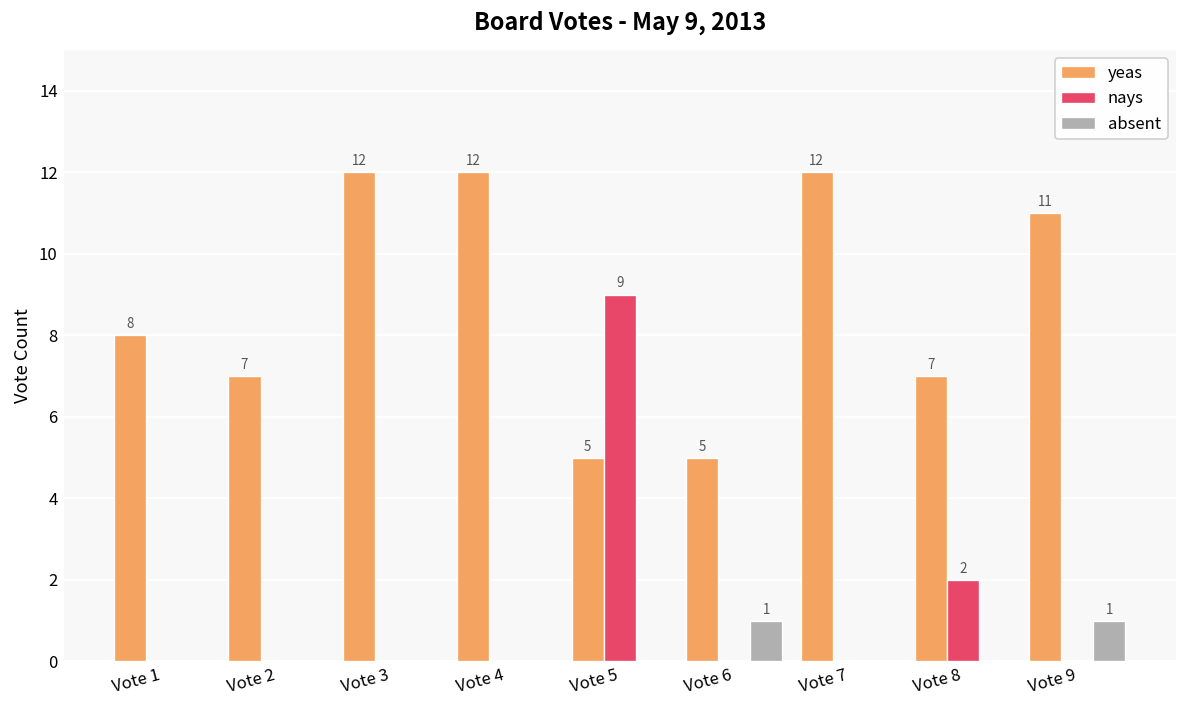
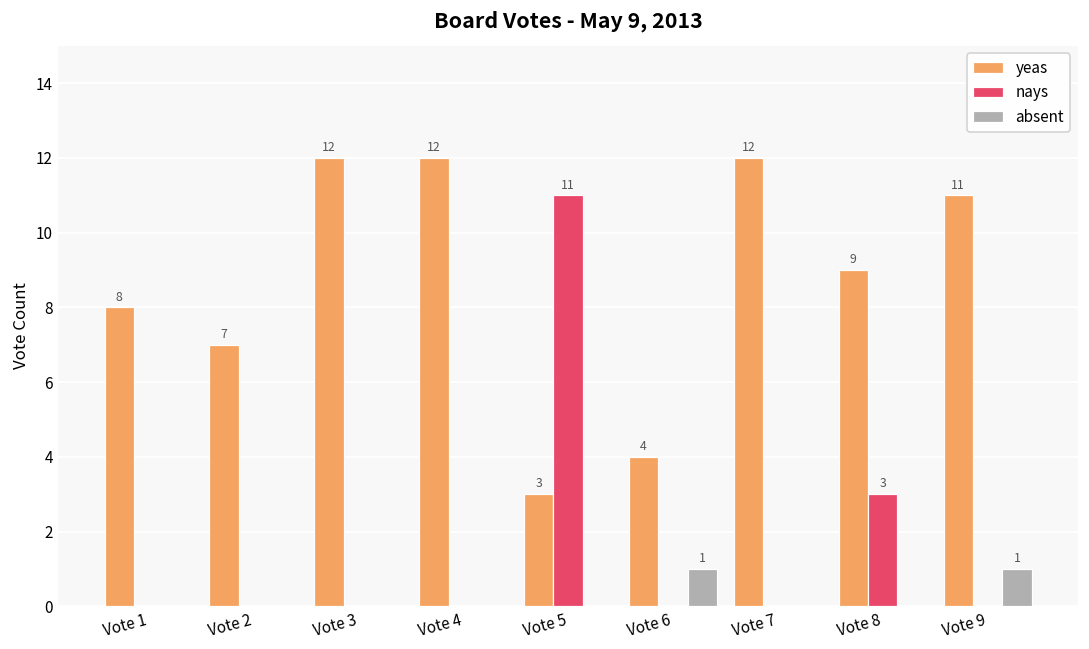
  {
    "yeas": {
      "Vote 1": 8,
      "Vote 2": 7,
      "Vote 3": 12,
      "Vote 4": 12,
-     "Vote 5": 5,
-     "Vote 6": 5,
+     "Vote 5": 3,
+     "Vote 6": 4,
      "Vote 7": 12,
-     "Vote 8": 7,
+     "Vote 8": 9,
      "Vote 9": 11
    },
    "nays": {
-     "Vote 5": 9,
-     "Vote 8": 2
+     "Vote 5": 11,
+     "Vote 8": 3
    },
    "absent": {
      "Vote 6": 1,
      "Vote 9": 1
    }
  }
